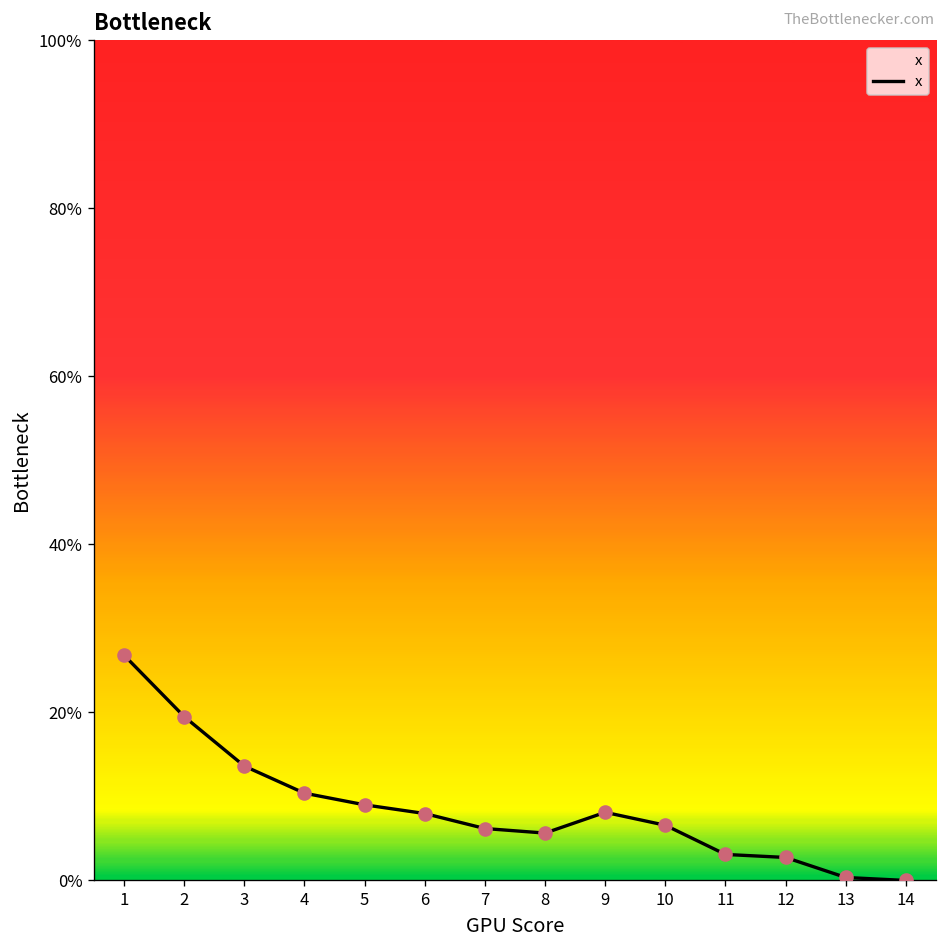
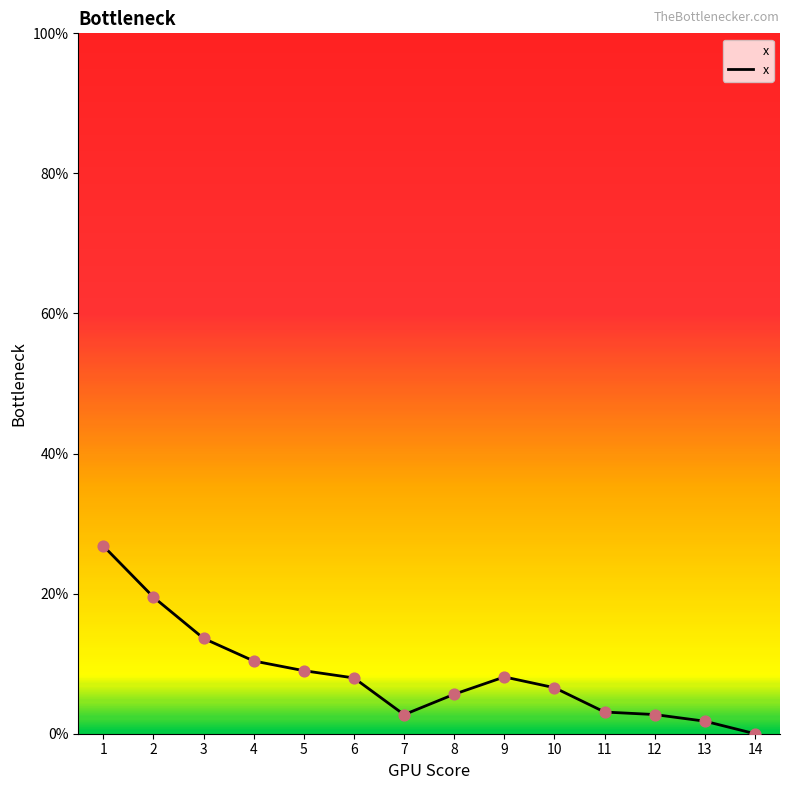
  {
    "1": "27%",
    "2": "19%",
    "3": "14%",
    "4": "10%",
    "5": "9%",
    "6": "8%",
-   "7": "6%",
+   "7": "3%",
    "8": "6%",
    "9": "8%",
    "10": "7%",
    "11": "3%",
    "12": "3%",
-   "13": "0%",
+   "13": "2%",
    "14": "0%"
  }
